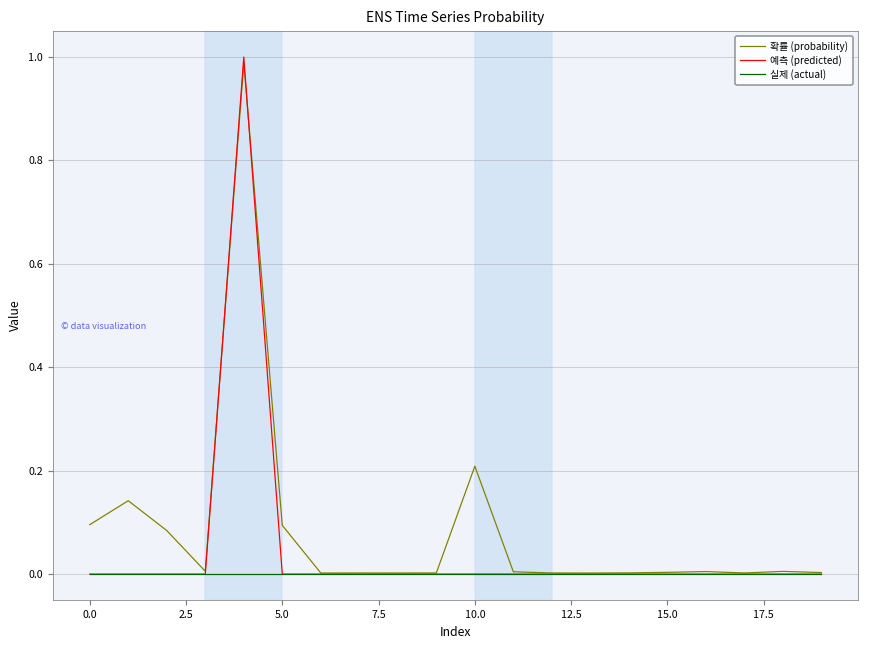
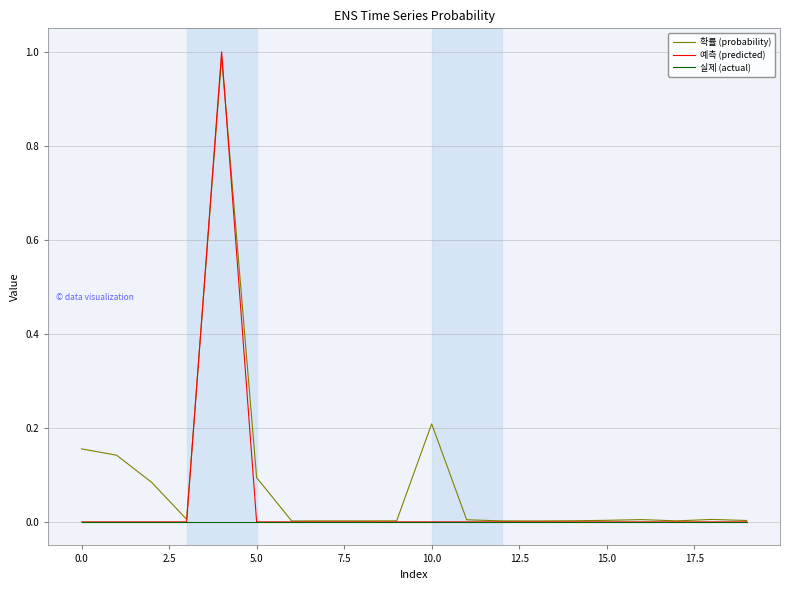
  {
    "확률 (probability)": {
-     "0.0": 0.10,
+     "0.0": 0.16,
      "5.0": 0.09,
      "10.0": 0.21
    }
  }
